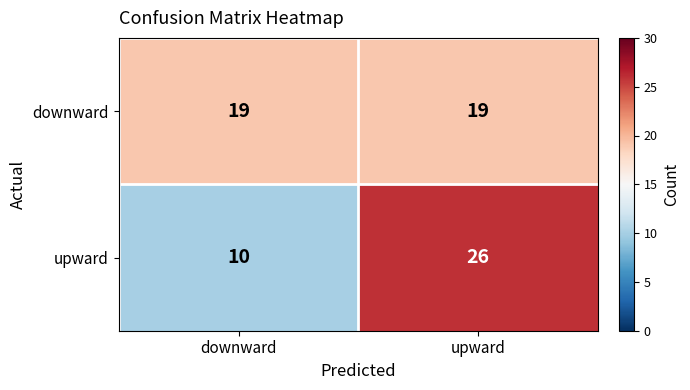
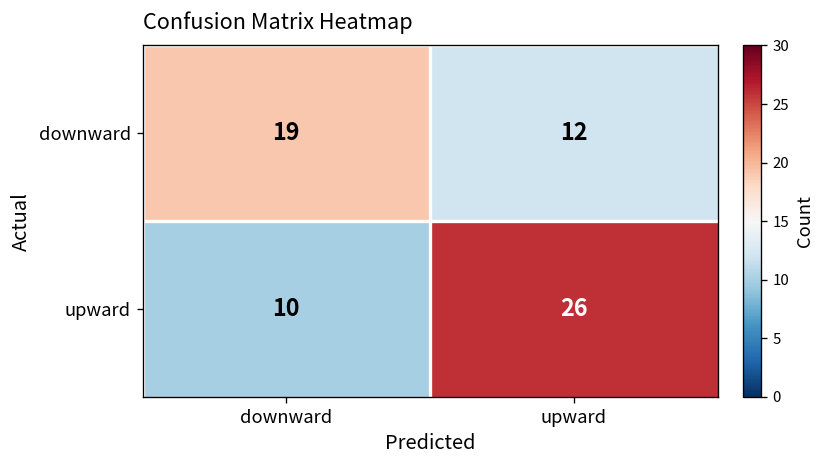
  {
    "downward": {
      "downward": 19,
-     "upward": 19
+     "upward": 12
    },
    "upward": {
      "downward": 10,
      "upward": 26
    }
  }
